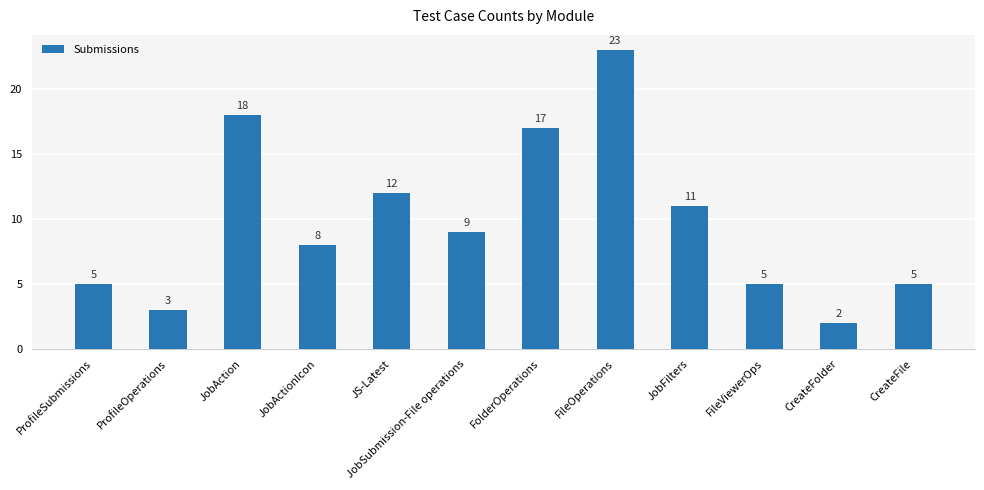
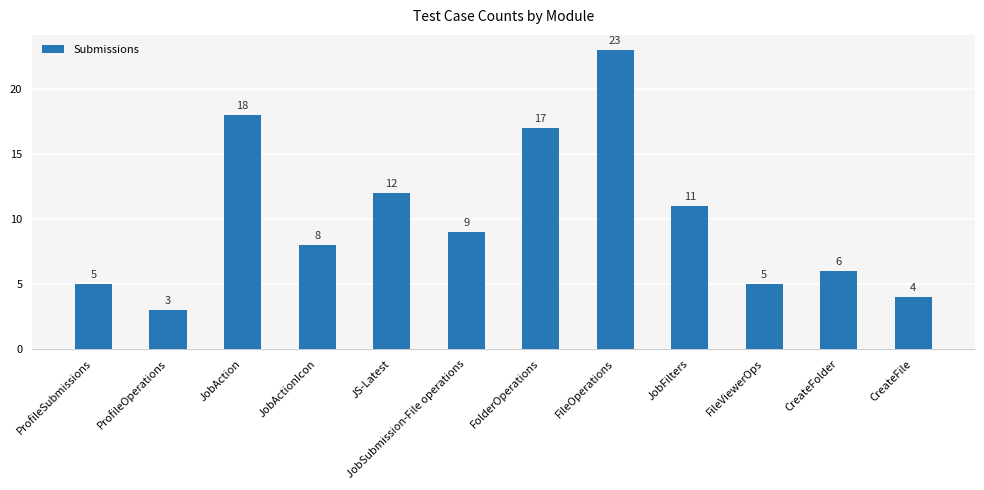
  {
    "ProfileSubmissions": 5,
    "ProfileOperations": 3,
    "JobAction": 18,
    "JobActionIcon": 8,
    "JS-Latest": 12,
    "JobSubmission-File operations": 9,
    "FolderOperations": 17,
    "FileOperations": 23,
    "JobFilters": 11,
    "FileViewerOps": 5,
-   "CreateFolder": 2,
-   "CreateFile": 5
+   "CreateFolder": 6,
+   "CreateFile": 4
  }
